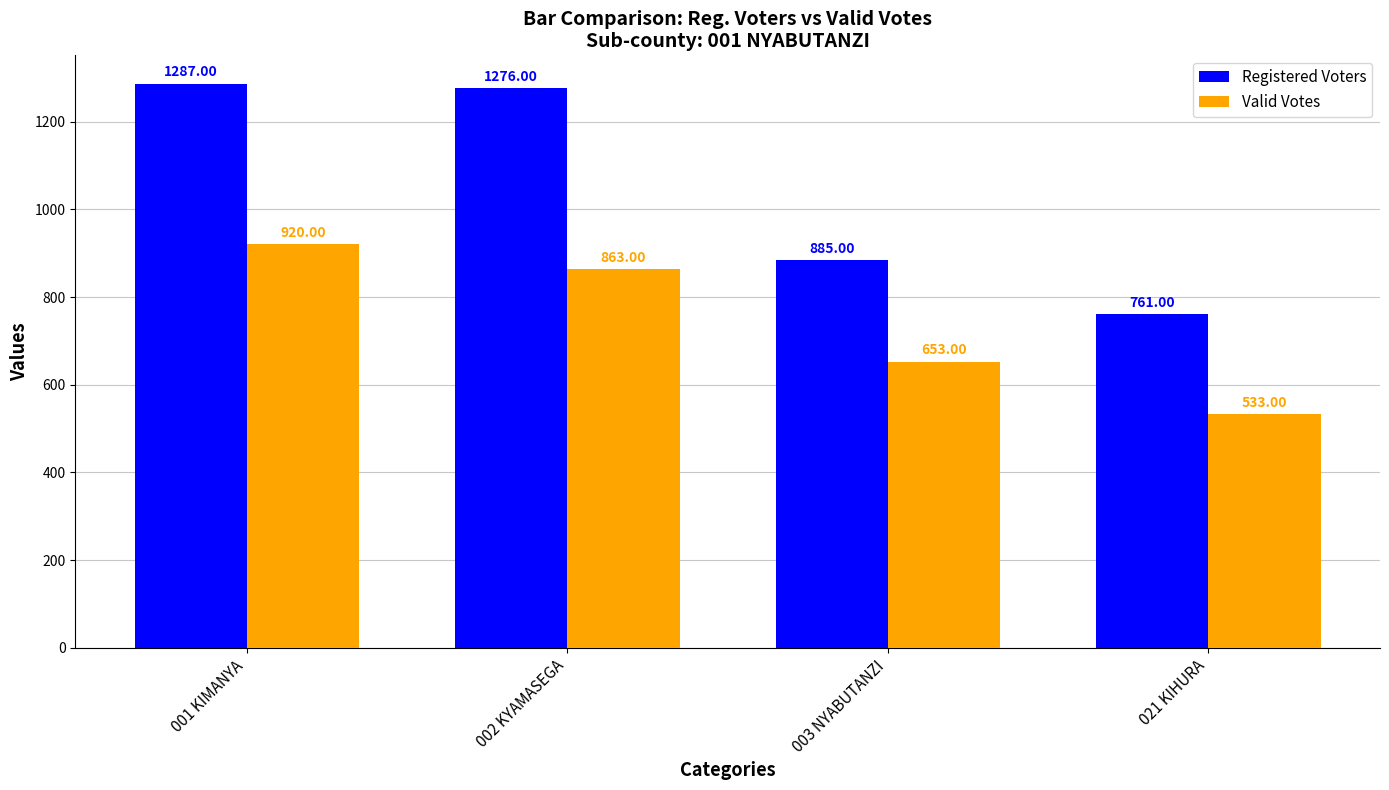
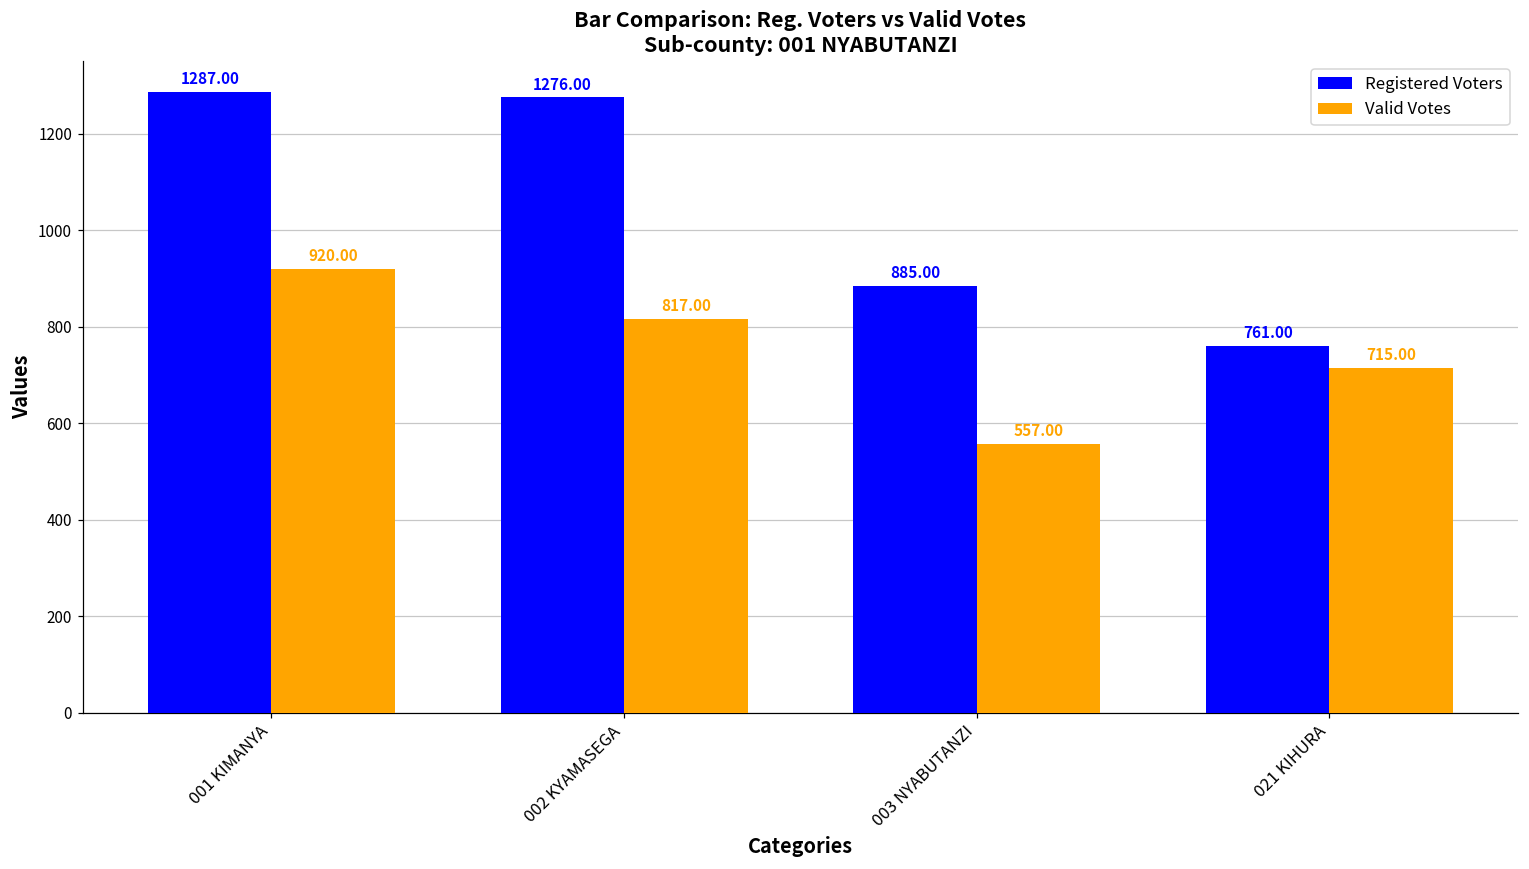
  {
    "Registered Voters": {
      "001 KIMANYA": 1287.00,
      "002 KYAMASEGA": 1276.00,
      "003 NYABUTANZI": 885.00,
      "021 KIHURA": 761.00
    },
    "Valid Votes": {
      "001 KIMANYA": 920.00,
-     "002 KYAMASEGA": 863.00,
-     "003 NYABUTANZI": 653.00,
-     "021 KIHURA": 533.00
+     "002 KYAMASEGA": 817.00,
+     "003 NYABUTANZI": 557.00,
+     "021 KIHURA": 715.00
    }
  }
